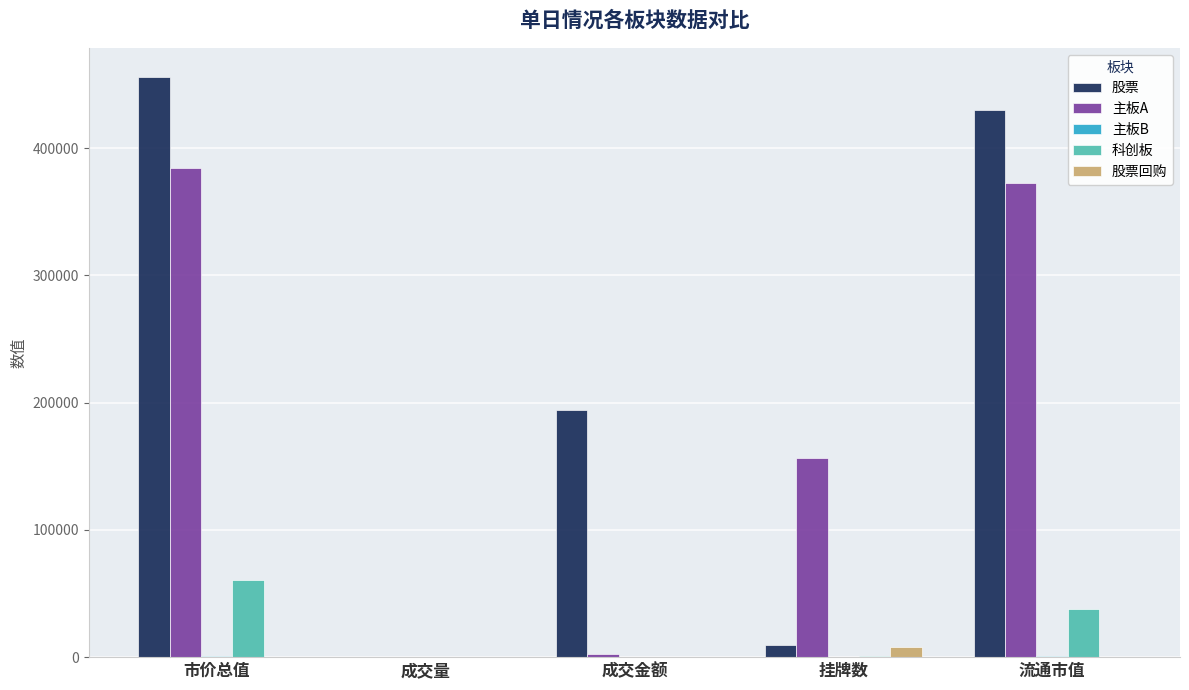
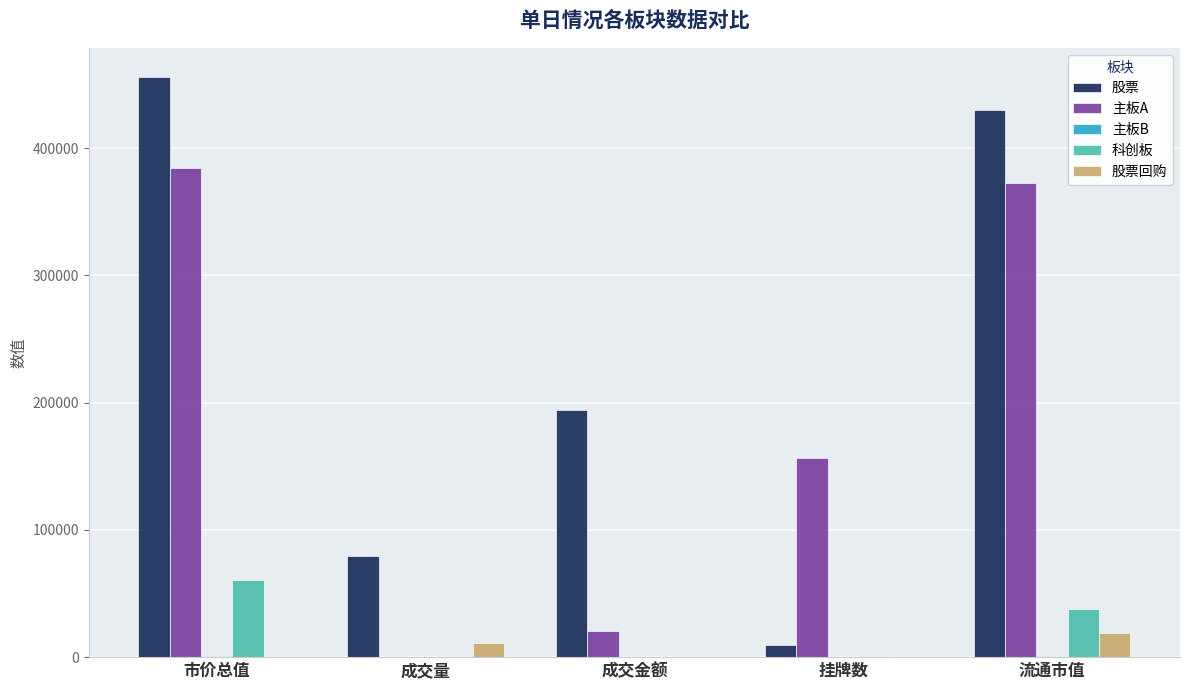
  {
    "股票": {
      "市价总值": 456000,
-     "成交量": 0,
+     "成交量": 79000,
      "成交金额": 194000,
      "挂牌数": 10000,
      "流通市值": 430000
    },
    "主板A": {
      "市价总值": 384000,
-     "成交金额": 3000,
+     "成交金额": 20000,
      "挂牌数": 157000,
      "流通市值": 372000
    },
    "股票回购": {
      "市价总值": 0,
-     "成交量": 0,
-     "挂牌数": 8000,
-     "流通市值": 0
+     "成交量": 11000,
+     "挂牌数": 0,
+     "流通市值": 19000
    }
  }
